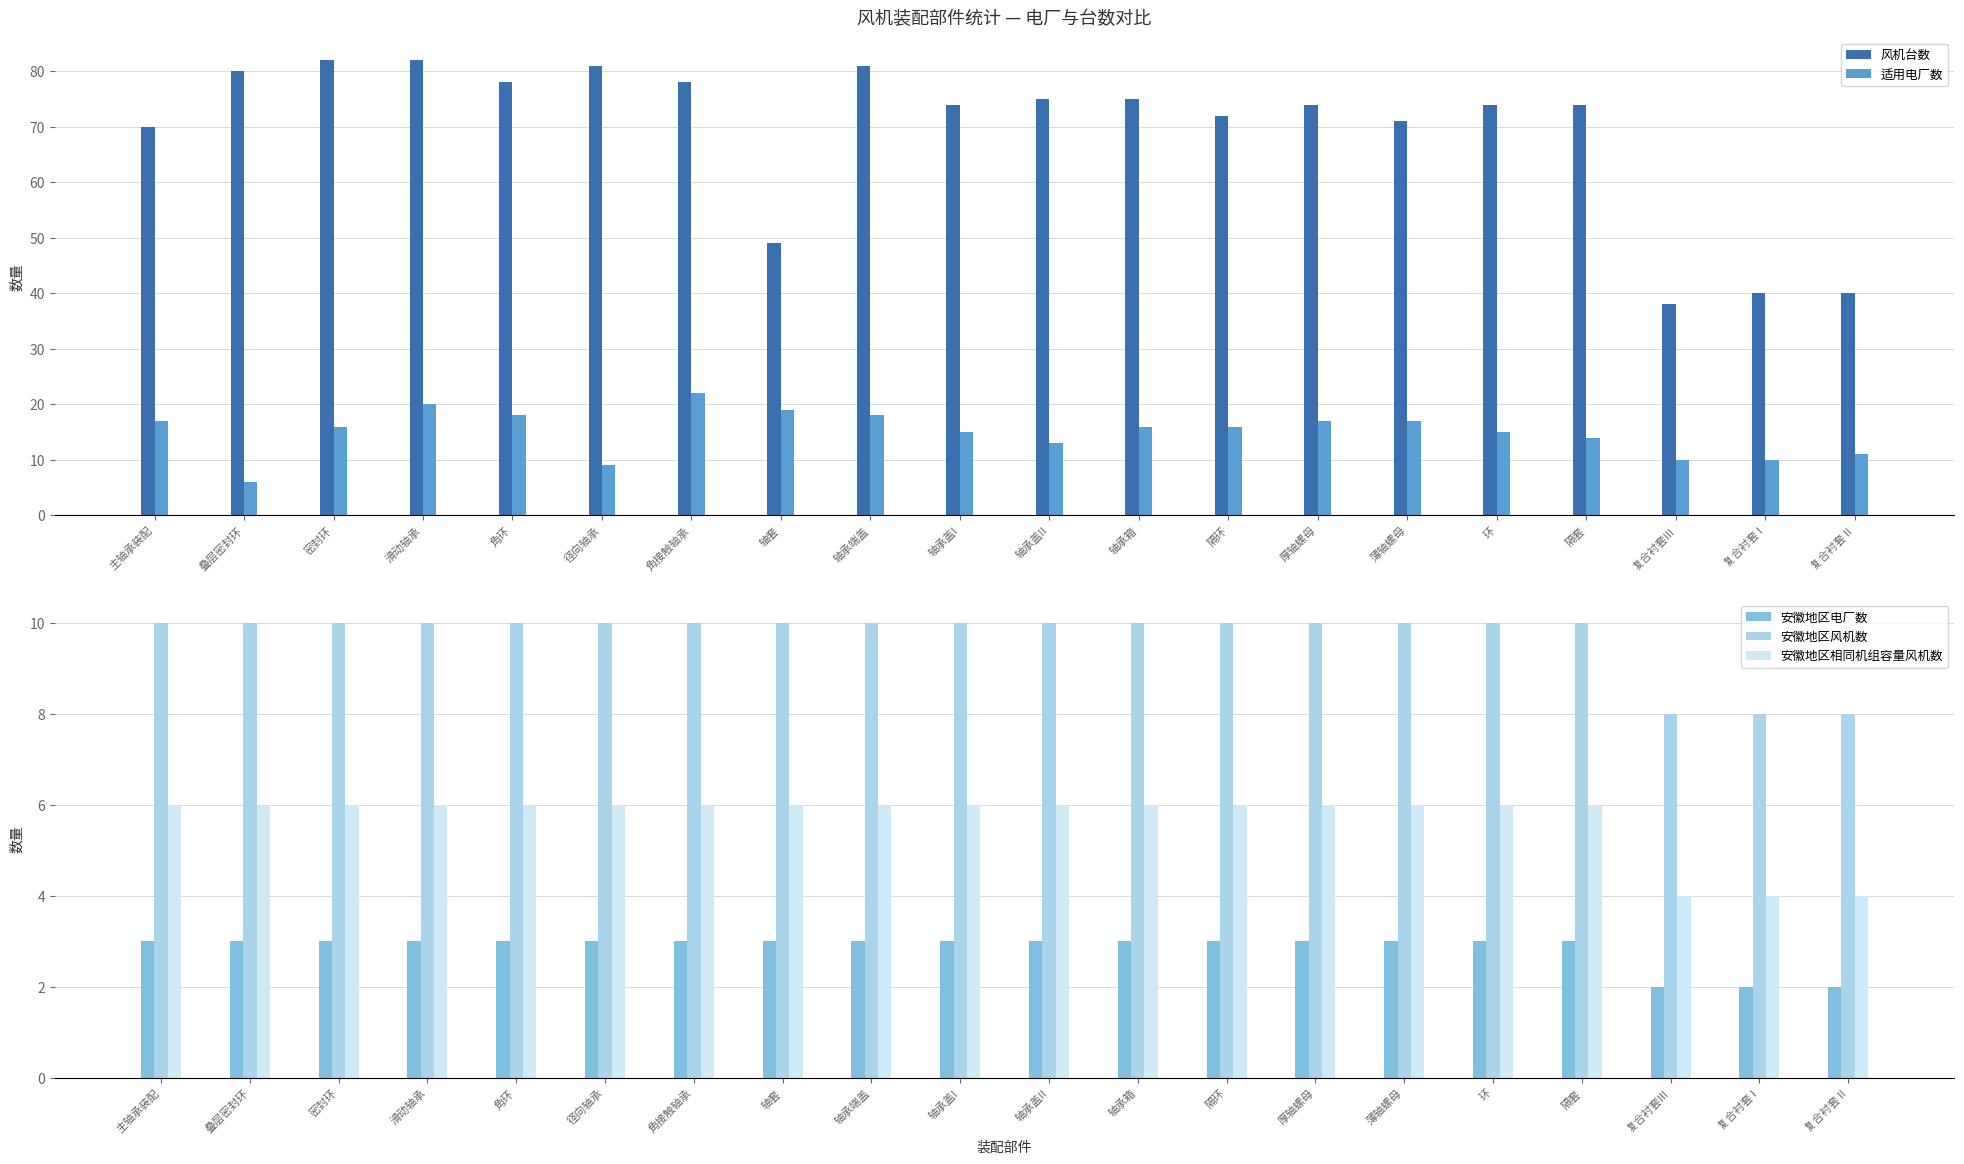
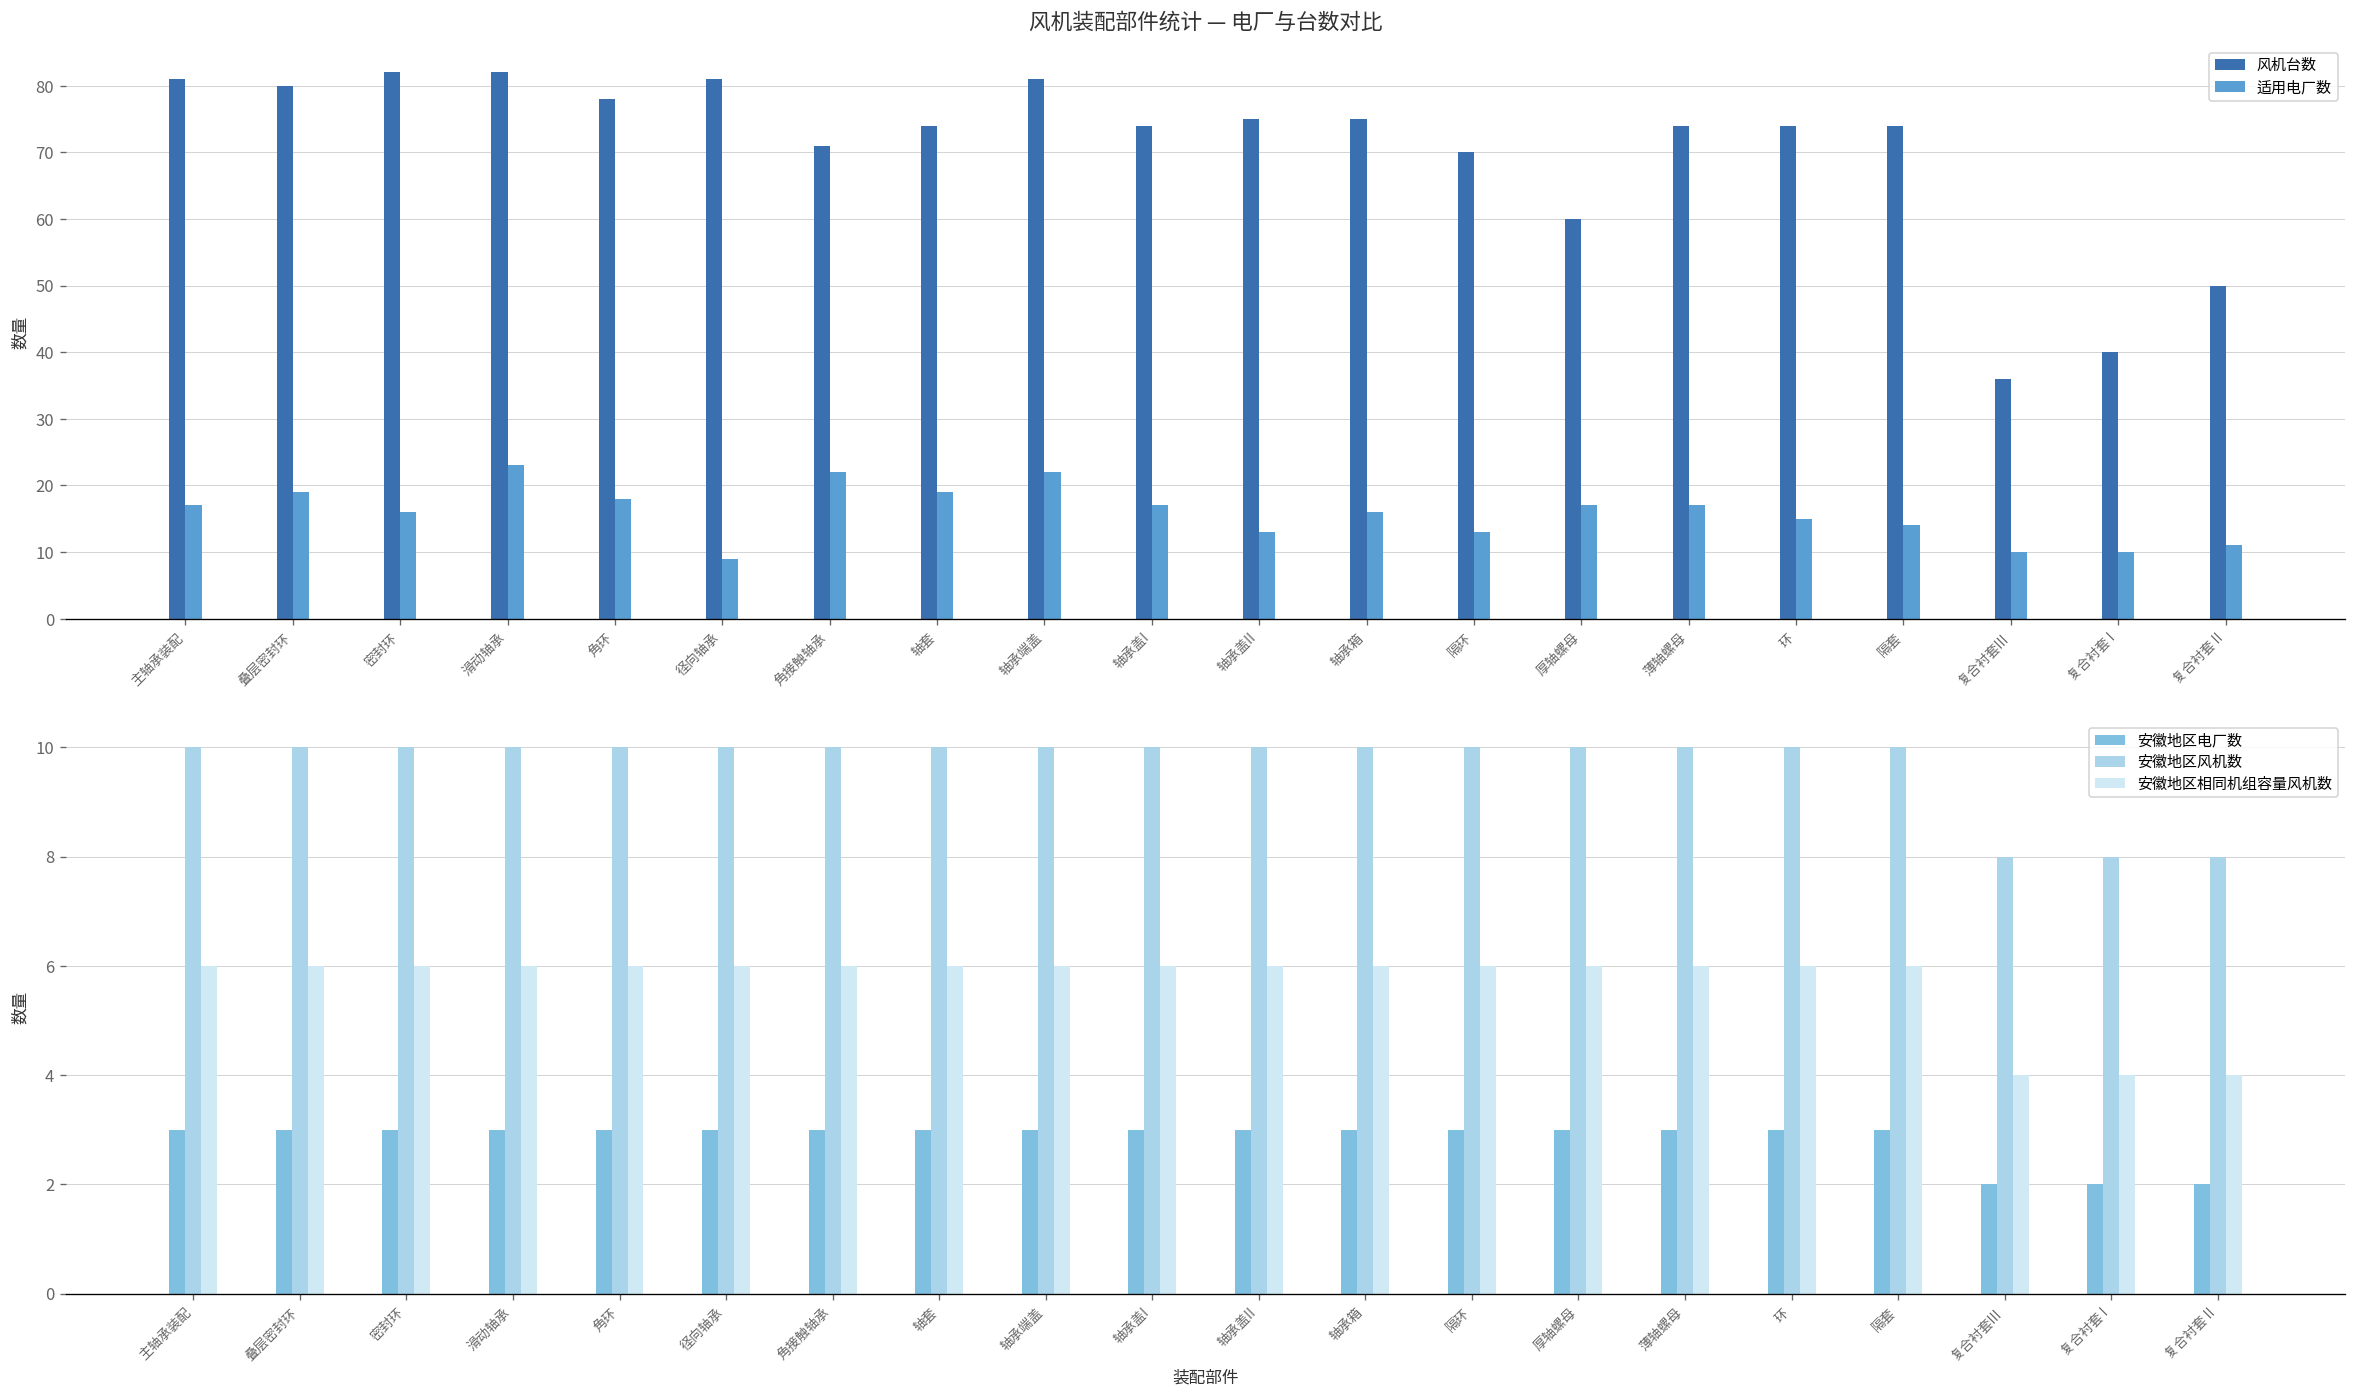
  {
    "风机装配部件统计 — 电厂与台数对比": {
      "风机台数": {
-       "主轴承装配": 70,
+       "主轴承装配": 81,
        "叠层密封环": 80,
        "密封环": 82,
        "滑动轴承": 82,
        "角环": 78,
        "径向轴承": 81,
-       "角接触轴承": 78,
-       "轴套": 49,
+       "角接触轴承": 71,
+       "轴套": 74,
        "轴承端盖": 81,
        "轴承盖I": 74,
        "轴承盖II": 75,
        "轴承箱": 75,
-       "隔环": 72,
-       "厚轴螺母": 74,
-       "薄轴螺母": 71,
+       "隔环": 70,
+       "厚轴螺母": 60,
+       "薄轴螺母": 74,
        "环": 74,
        "隔套": 74,
-       "复合衬套III": 38,
+       "复合衬套III": 36,
        "复合衬套 I": 40,
-       "复合衬套 II": 40
+       "复合衬套 II": 50
      },
      "适用电厂数": {
        "主轴承装配": 17,
-       "叠层密封环": 6,
+       "叠层密封环": 19,
        "密封环": 16,
-       "滑动轴承": 20,
+       "滑动轴承": 23,
        "角环": 18,
        "径向轴承": 9,
        "角接触轴承": 22,
        "轴套": 19,
-       "轴承端盖": 18,
-       "轴承盖I": 15,
+       "轴承端盖": 22,
+       "轴承盖I": 17,
        "轴承盖II": 13,
        "轴承箱": 16,
-       "隔环": 16,
+       "隔环": 13,
        "厚轴螺母": 17,
        "薄轴螺母": 17,
        "环": 15,
        "隔套": 14,
        "复合衬套III": 10,
        "复合衬套 I": 10,
        "复合衬套 II": 11
      }
    }
  }
